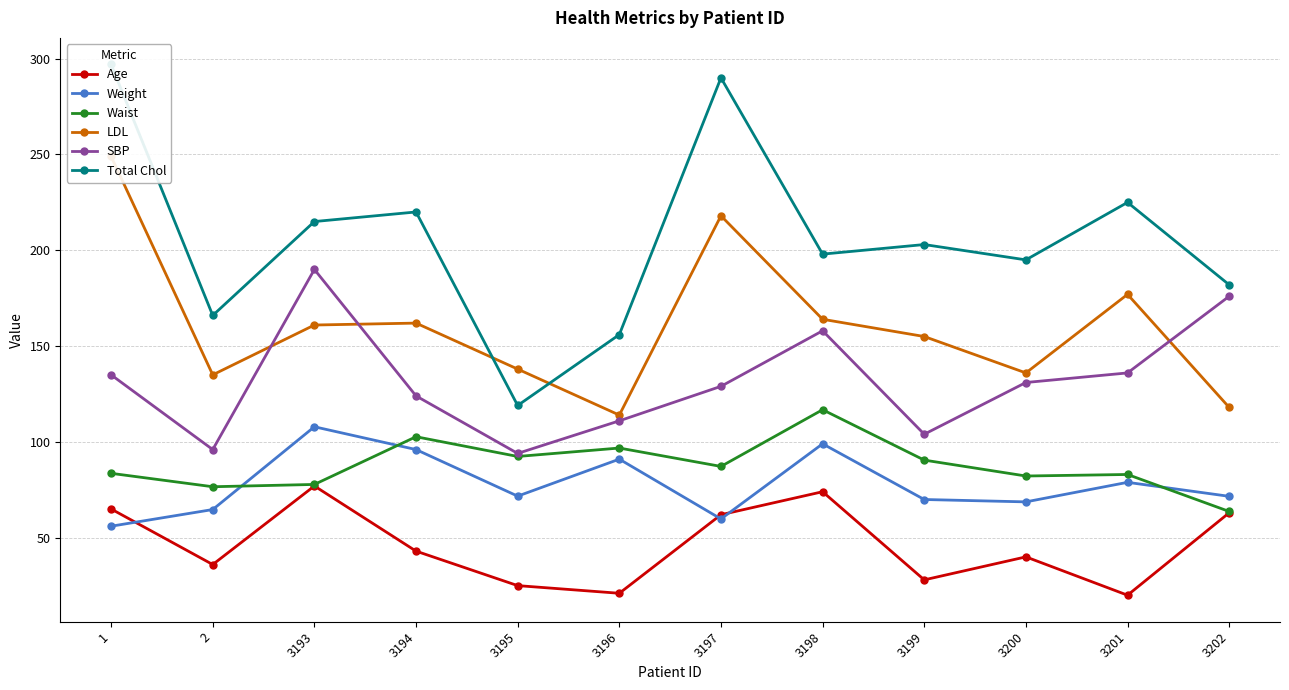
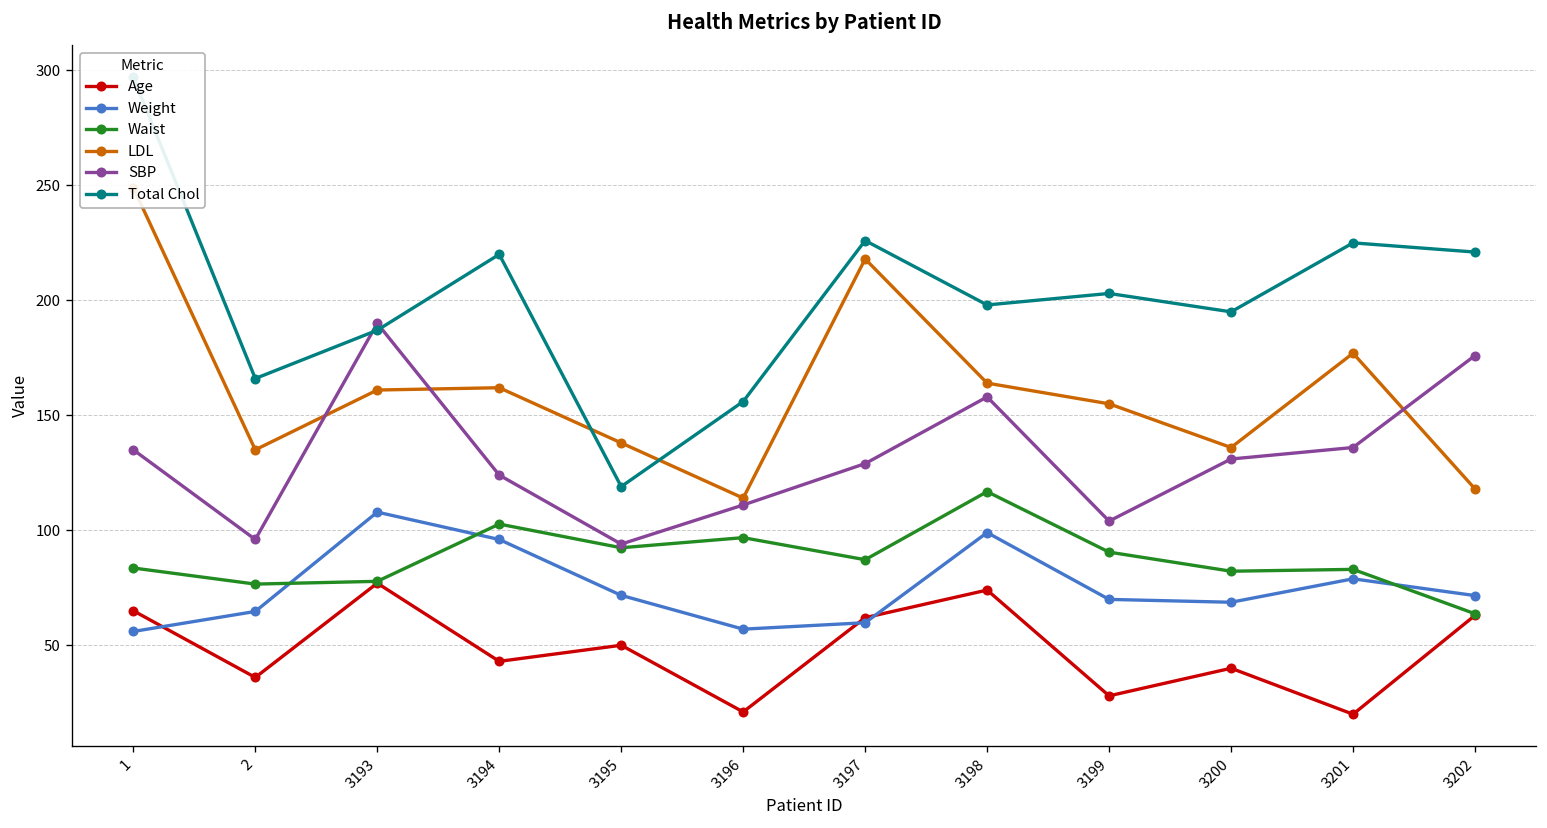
  {
    "Age": {
      "1": 65,
      "2": 36,
      "3194": 43,
-     "3195": 25,
+     "3195": 50,
      "3196": 21,
      "3197": 62,
      "3198": 74,
      "3199": 28,
      "3200": 40,
      "3201": 20
    },
    "Weight": {
      "1": 56,
      "2": 65,
      "3193": 108,
      "3194": 96,
      "3195": 72,
-     "3196": 91,
+     "3196": 57,
      "3197": 60,
      "3198": 99,
      "3199": 70,
      "3200": 69,
      "3201": 79,
      "3202": 72
    },
    "Waist": {
      "1": 84,
      "2": 77,
      "3194": 103,
      "3195": 92,
      "3196": 97,
      "3197": 87,
      "3198": 117,
      "3199": 91,
      "3200": 82,
      "3201": 83
    },
    "LDL": {
      "2": 135,
      "3193": 161,
      "3194": 162,
      "3195": 138,
      "3196": 114,
      "3197": 218,
      "3198": 164,
      "3199": 155,
      "3200": 136,
      "3201": 177,
      "3202": 118
    },
    "SBP": {
      "1": 135,
      "2": 96,
      "3193": 190,
      "3194": 124,
      "3195": 94,
      "3196": 111,
      "3197": 129,
      "3198": 158,
      "3199": 104,
      "3200": 131,
      "3201": 136,
      "3202": 176
    },
    "Total Chol": {
      "2": 166,
-     "3193": 215,
+     "3193": 187,
      "3194": 220,
      "3195": 119,
      "3196": 156,
-     "3197": 290,
+     "3197": 226,
      "3198": 198,
      "3199": 203,
      "3200": 195,
      "3201": 225,
-     "3202": 182
+     "3202": 221
    }
  }
